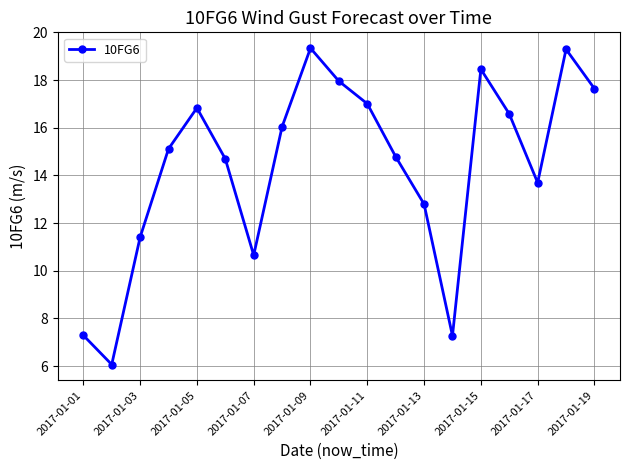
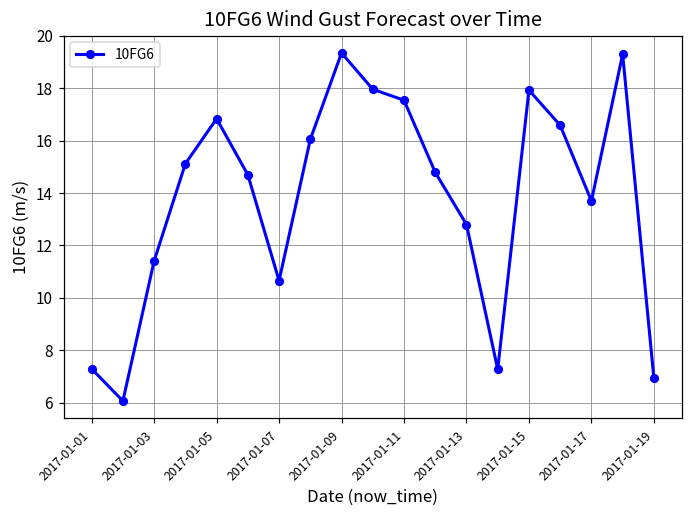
  {
    "2017-01-01": 7.3,
    "2017-01-03": 11.4,
    "2017-01-05": 16.8,
    "2017-01-07": 10.7,
    "2017-01-09": 19.3,
-   "2017-01-11": 17.0,
+   "2017-01-11": 17.5,
    "2017-01-13": 12.8,
-   "2017-01-15": 18.5,
+   "2017-01-15": 17.9,
    "2017-01-17": 13.7,
-   "2017-01-19": 17.6
+   "2017-01-19": 6.9
  }
